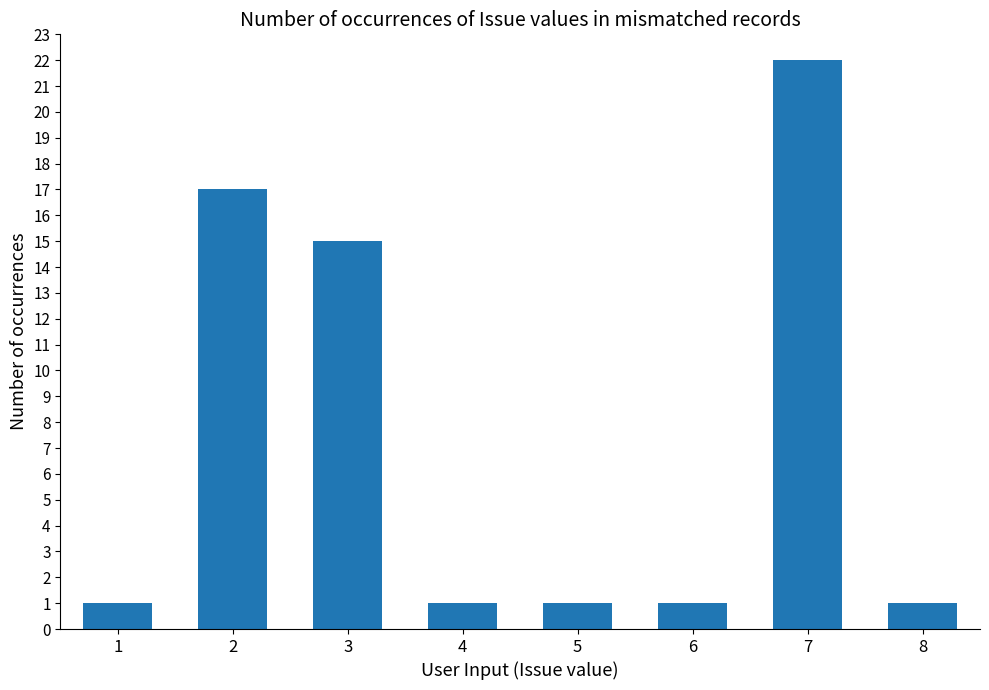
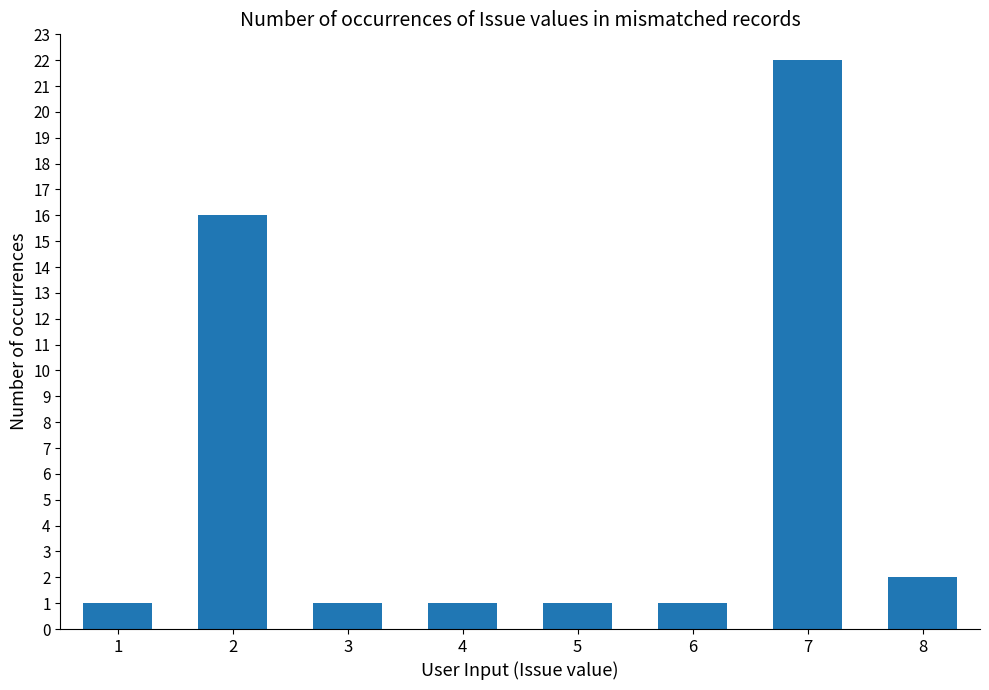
  {
    "1": 1,
-   "2": 17,
-   "3": 15,
+   "2": 16,
+   "3": 1,
    "4": 1,
    "5": 1,
    "6": 1,
    "7": 22,
-   "8": 1
+   "8": 2
  }
